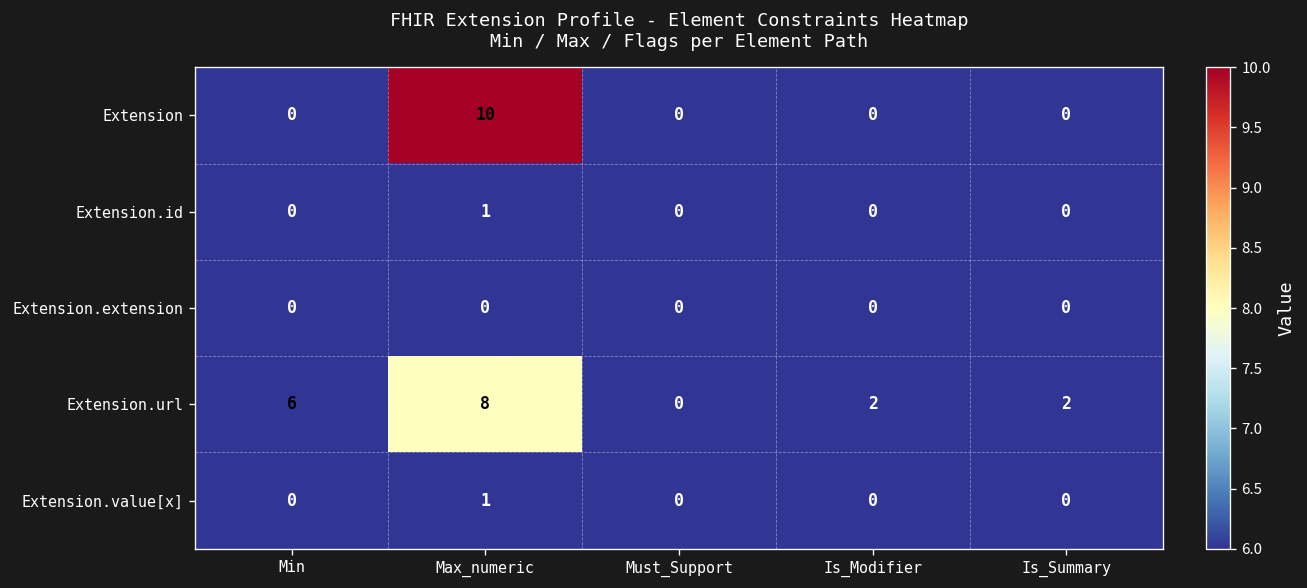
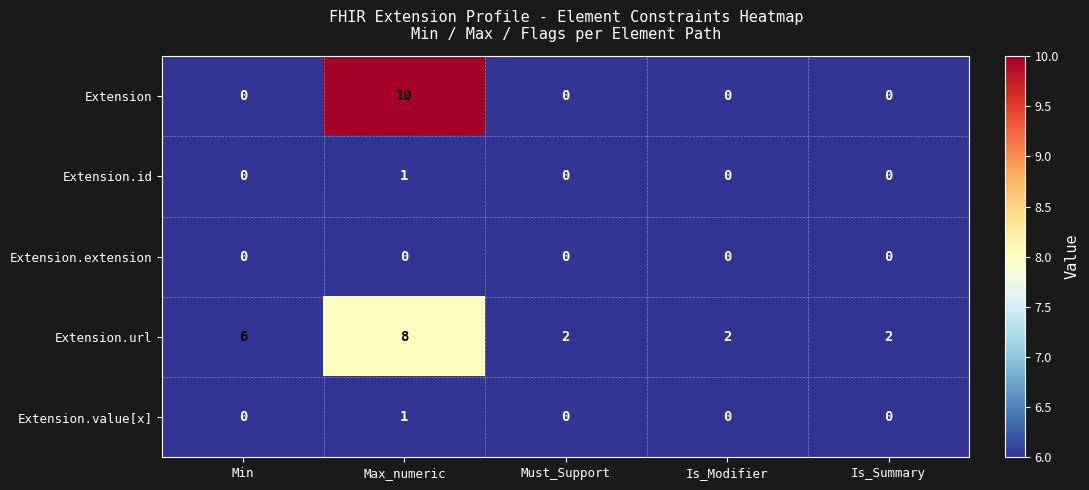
  {
    "Extension": {
      "Min": 0,
      "Max_numeric": 10,
      "Must_Support": 0,
      "Is_Modifier": 0,
      "Is_Summary": 0
    },
    "Extension.id": {
      "Min": 0,
      "Max_numeric": 1,
      "Must_Support": 0,
      "Is_Modifier": 0,
      "Is_Summary": 0
    },
    "Extension.extension": {
      "Min": 0,
      "Max_numeric": 0,
      "Must_Support": 0,
      "Is_Modifier": 0,
      "Is_Summary": 0
    },
    "Extension.url": {
      "Min": 6,
      "Max_numeric": 8,
-     "Must_Support": 0,
+     "Must_Support": 2,
      "Is_Modifier": 2,
      "Is_Summary": 2
    },
    "Extension.value[x]": {
      "Min": 0,
      "Max_numeric": 1,
      "Must_Support": 0,
      "Is_Modifier": 0,
      "Is_Summary": 0
    }
  }
